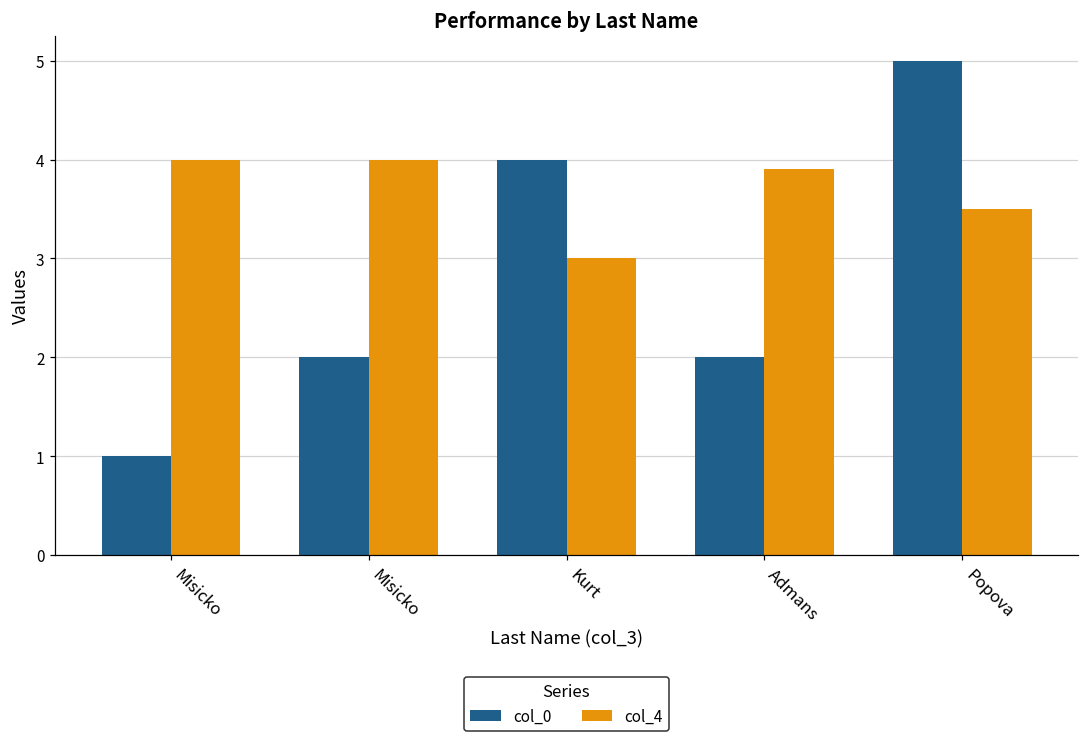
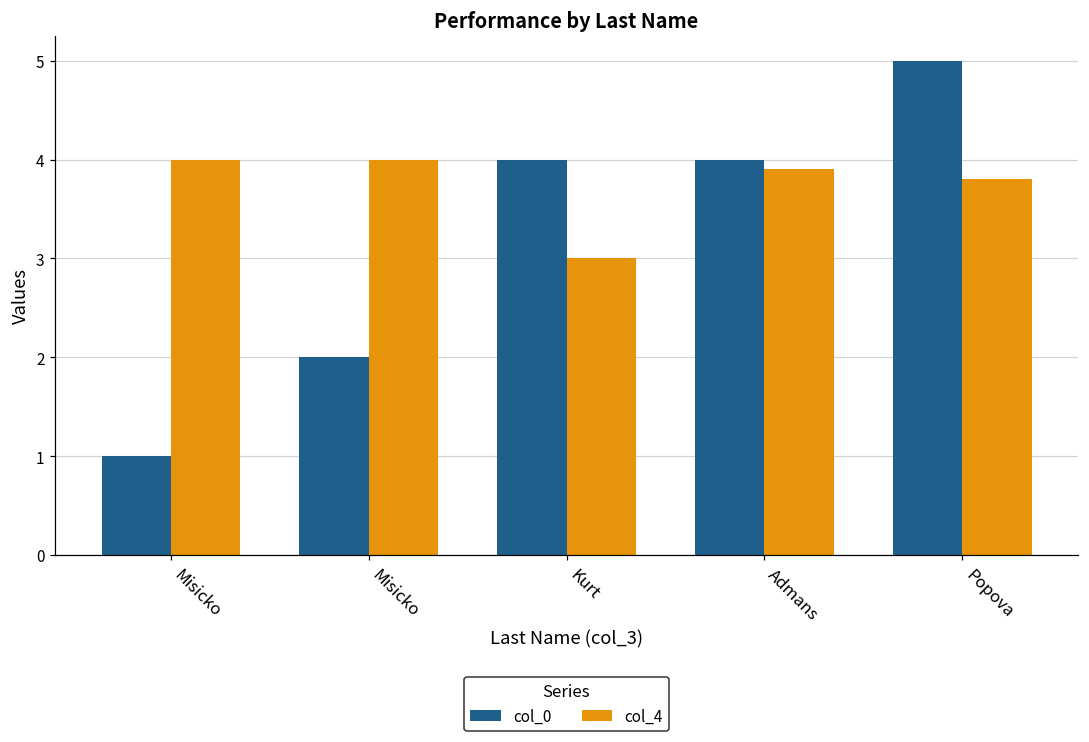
  {
    "col_0": {
      "Kurt": 4,
-     "Admans": 2,
+     "Admans": 4,
      "Popova": 5
    },
    "col_4": {
      "Kurt": 3.0,
      "Admans": 3.9,
-     "Popova": 3.5
+     "Popova": 3.8
    }
  }
